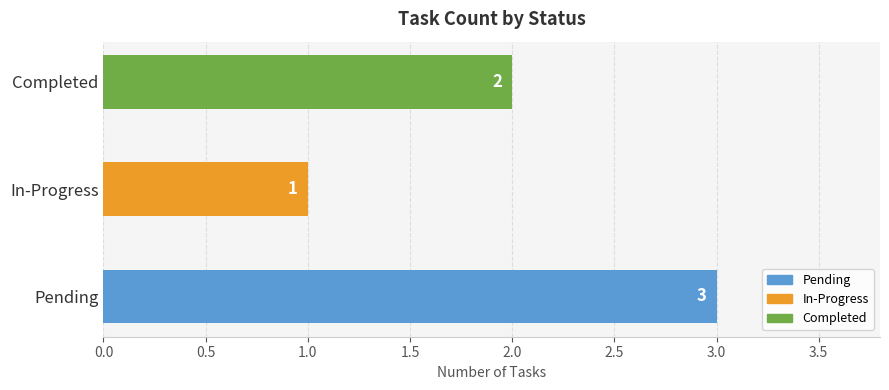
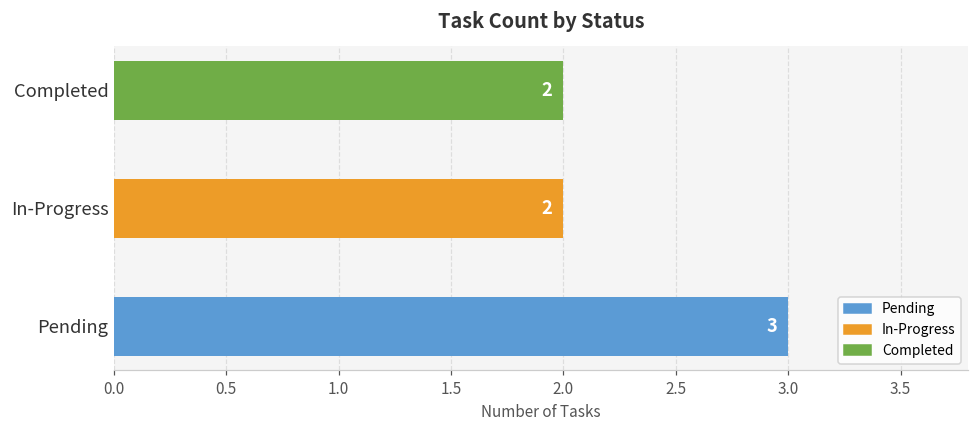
  {
    "Completed": 2,
-   "In-Progress": 1,
+   "In-Progress": 2,
    "Pending": 3
  }
